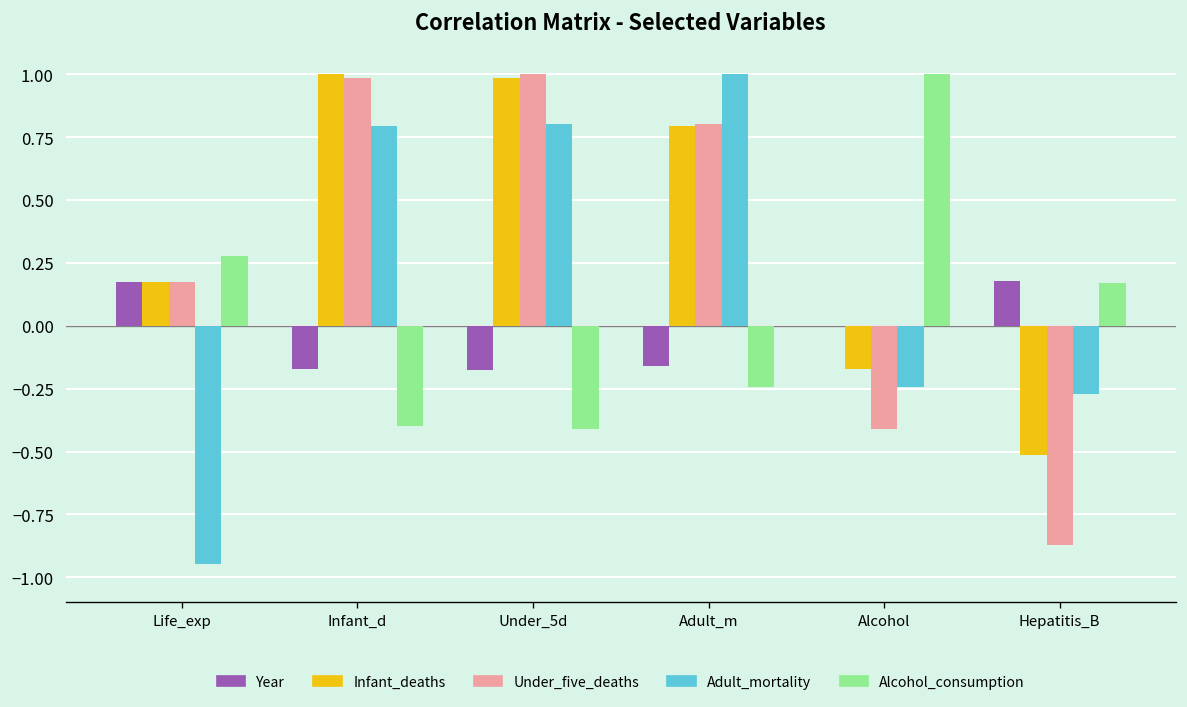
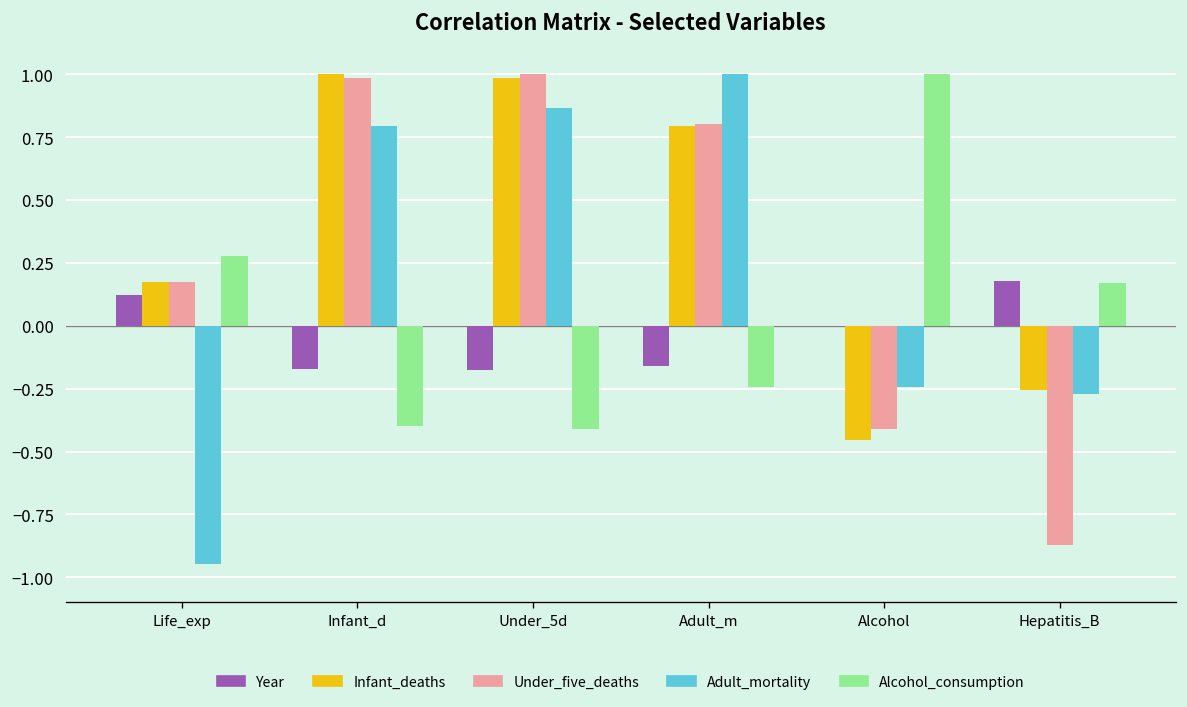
  {
    "Year": {
-     "Life_exp": 0.17,
+     "Life_exp": 0.12,
      "Infant_d": -0.17,
      "Under_5d": -0.18,
      "Adult_m": -0.16,
      "Hepatitis_B": 0.18
    },
    "Infant_deaths": {
      "Life_exp": 0.17,
      "Infant_d": 1.00,
      "Under_5d": 0.99,
      "Adult_m": 0.79,
-     "Alcohol": -0.17,
-     "Hepatitis_B": -0.51
+     "Alcohol": -0.45,
+     "Hepatitis_B": -0.25
    },
    "Under_five_deaths": {
      "Life_exp": 0.17,
      "Infant_d": 0.99,
      "Under_5d": 1.00,
      "Adult_m": 0.80,
      "Alcohol": -0.41,
      "Hepatitis_B": -0.87
    },
    "Adult_mortality": {
      "Life_exp": -0.95,
      "Infant_d": 0.79,
-     "Under_5d": 0.80,
+     "Under_5d": 0.86,
      "Adult_m": 1.00,
      "Alcohol": -0.24,
      "Hepatitis_B": -0.27
    },
    "Alcohol_consumption": {
      "Life_exp": 0.28,
      "Infant_d": -0.40,
      "Under_5d": -0.41,
      "Adult_m": -0.24,
      "Alcohol": 1.00,
      "Hepatitis_B": 0.17
    }
  }
